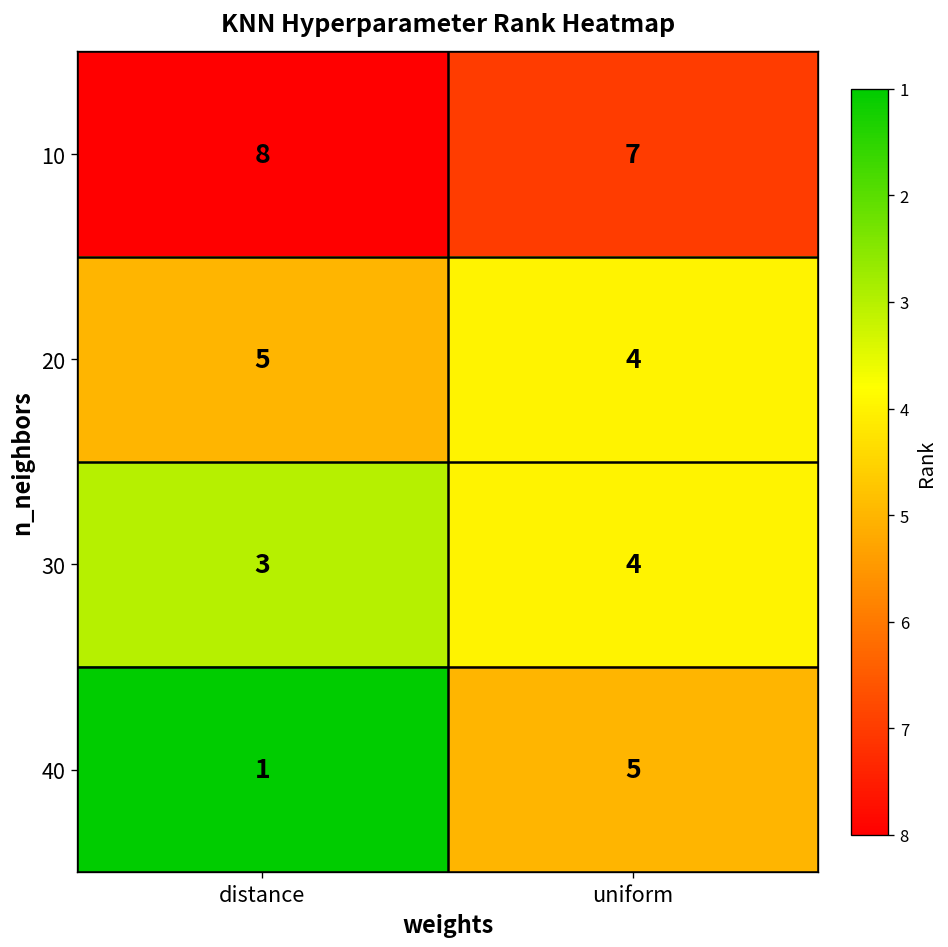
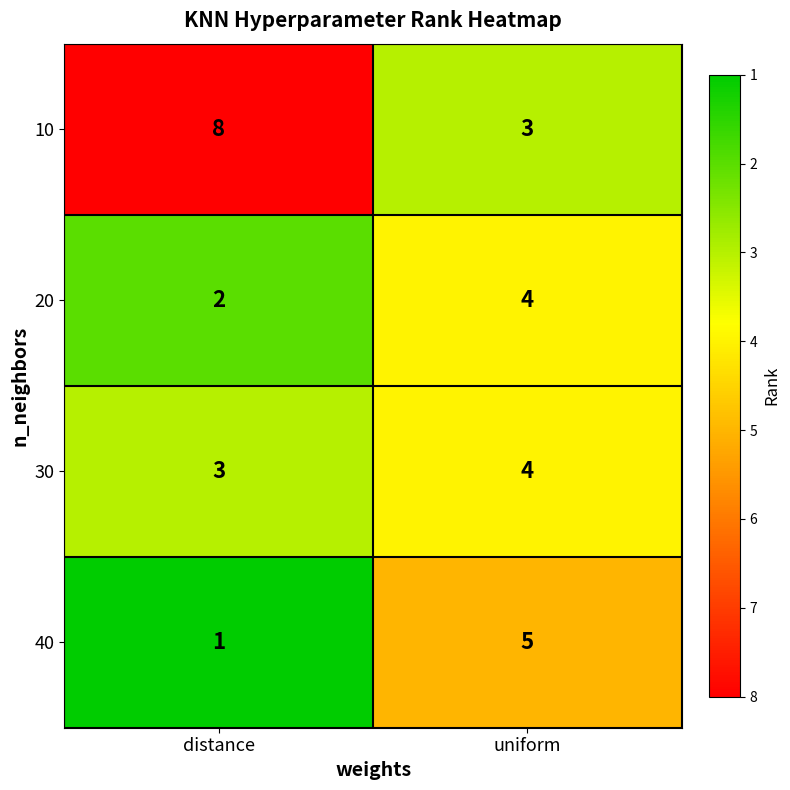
  {
    "10": {
      "distance": 8,
-     "uniform": 7
+     "uniform": 3
    },
    "20": {
-     "distance": 5,
+     "distance": 2,
      "uniform": 4
    },
    "30": {
      "distance": 3,
      "uniform": 4
    },
    "40": {
      "distance": 1,
      "uniform": 5
    }
  }
